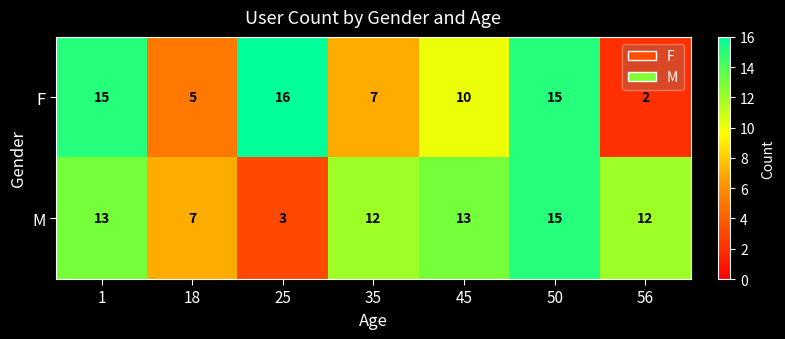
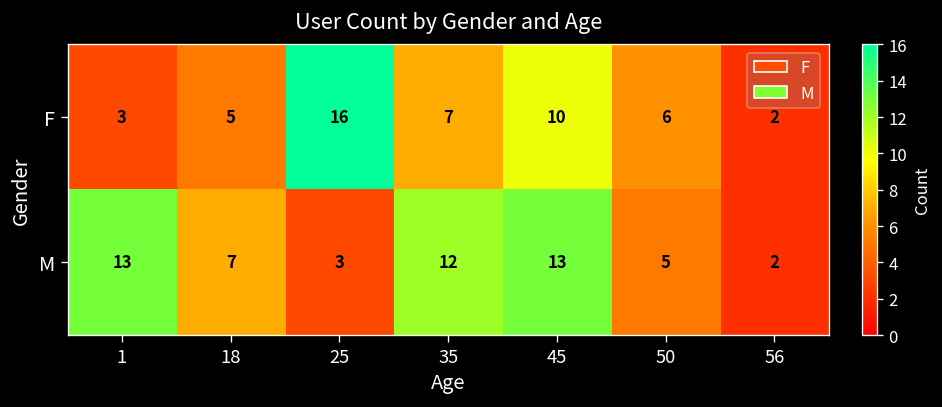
  {
    "F": {
-     "1": 15,
+     "1": 3,
      "18": 5,
      "25": 16,
      "35": 7,
      "45": 10,
-     "50": 15,
+     "50": 6,
      "56": 2
    },
    "M": {
      "1": 13,
      "18": 7,
      "25": 3,
      "35": 12,
      "45": 13,
-     "50": 15,
-     "56": 12
+     "50": 5,
+     "56": 2
    }
  }
